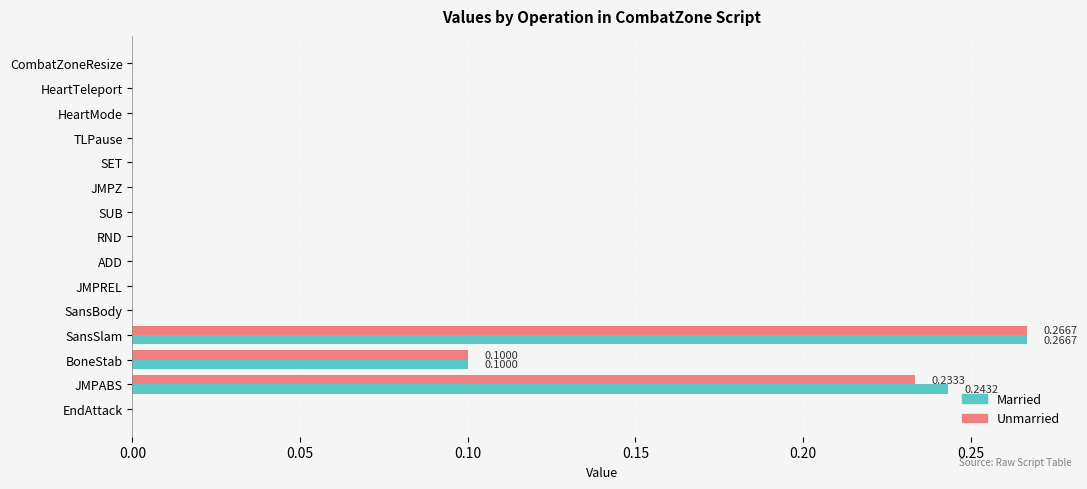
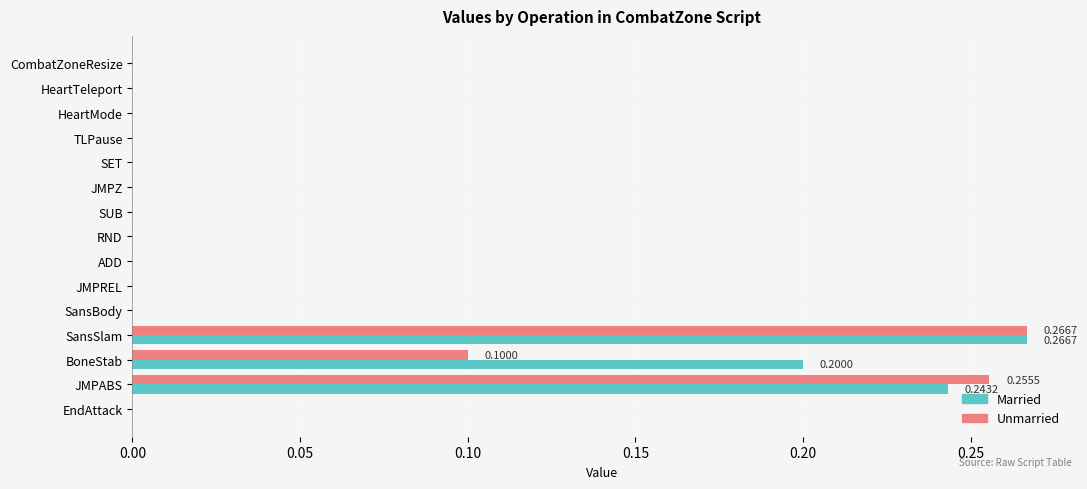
  {
    "Married": {
      "SansSlam": 0.2667,
-     "BoneStab": 0.1000,
+     "BoneStab": 0.2000,
      "JMPABS": 0.2432
    },
    "Unmarried": {
      "SansSlam": 0.2667,
      "BoneStab": 0.1000,
-     "JMPABS": 0.2333
+     "JMPABS": 0.2555
    }
  }
